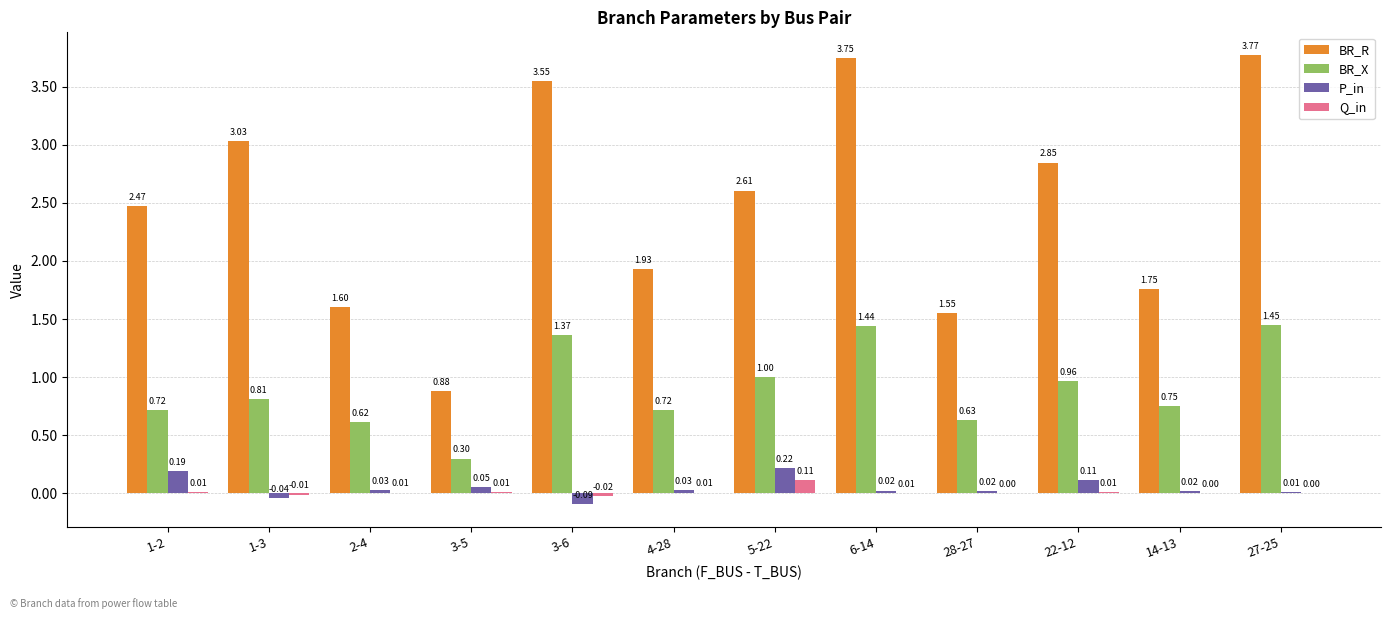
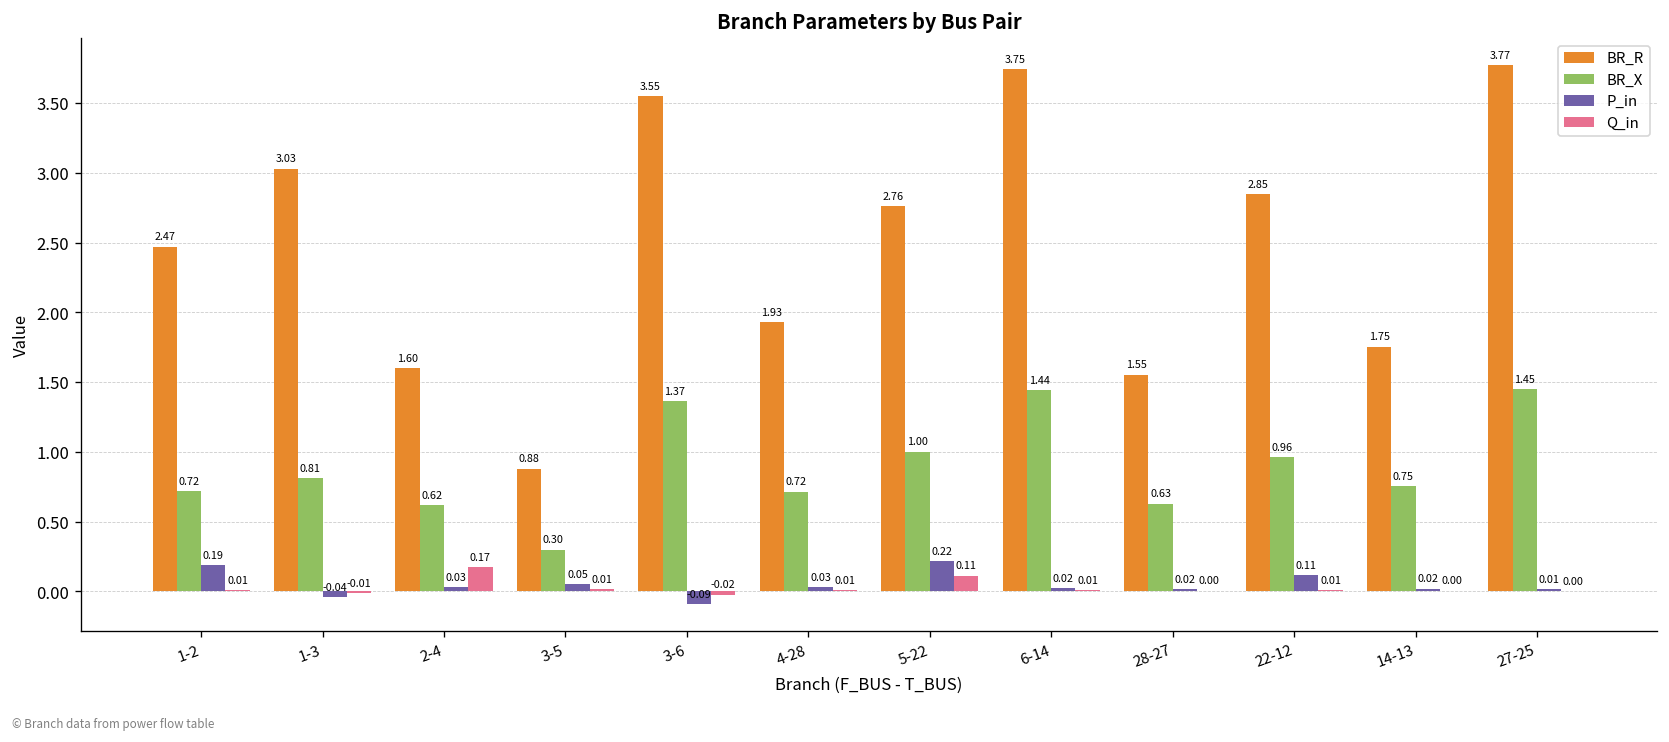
  {
    "BR_R": {
      "1-2": 2.47,
      "1-3": 3.03,
      "2-4": 1.60,
      "3-5": 0.88,
      "3-6": 3.55,
      "4-28": 1.93,
-     "5-22": 2.61,
+     "5-22": 2.76,
      "6-14": 3.75,
      "28-27": 1.55,
      "22-12": 2.85,
      "14-13": 1.75,
      "27-25": 3.77
    },
    "BR_X": {
      "1-2": 0.72,
      "1-3": 0.81,
      "2-4": 0.62,
      "3-5": 0.30,
      "3-6": 1.37,
      "4-28": 0.72,
      "5-22": 1.00,
      "6-14": 1.44,
      "28-27": 0.63,
      "22-12": 0.96,
      "14-13": 0.75,
      "27-25": 1.45
    },
    "P_in": {
      "1-2": 0.19,
      "1-3": -0.04,
      "2-4": 0.03,
      "3-5": 0.05,
      "3-6": -0.09,
      "4-28": 0.03,
      "5-22": 0.22,
      "6-14": 0.02,
      "28-27": 0.02,
      "22-12": 0.11,
      "14-13": 0.02,
      "27-25": 0.01
    },
    "Q_in": {
      "1-2": 0.01,
      "1-3": -0.01,
-     "2-4": 0.01,
+     "2-4": 0.17,
      "3-5": 0.01,
      "3-6": -0.02,
      "4-28": 0.01,
      "5-22": 0.11,
      "6-14": 0.01,
      "28-27": 0.00,
      "22-12": 0.01,
      "14-13": 0.00,
      "27-25": 0.00
    }
  }
